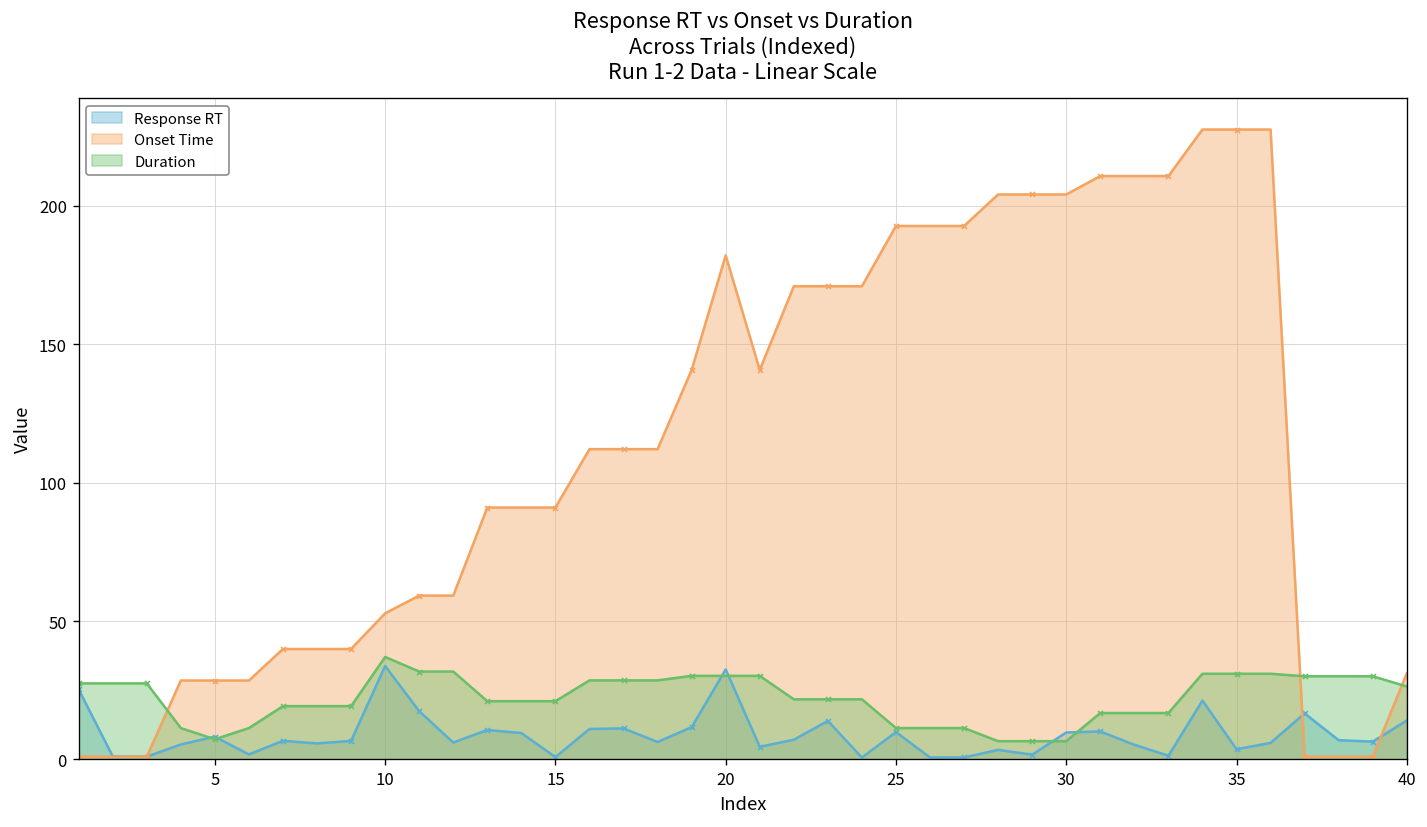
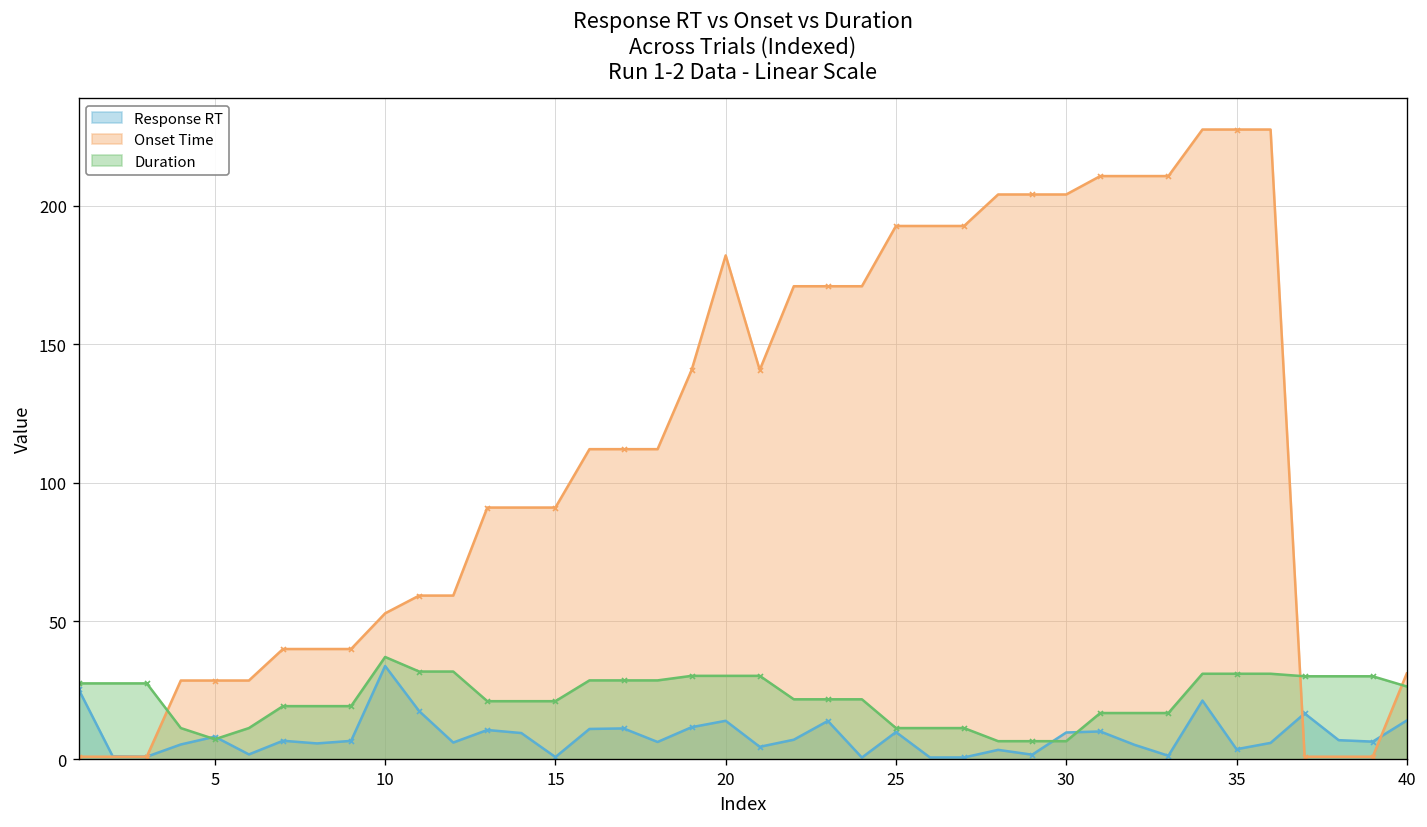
  {
    "Response RT": {
      "10": 34,
      "15": 1,
-     "20": 33,
+     "20": 14,
      "25": 10,
      "30": 10,
      "35": 4,
      "40": 14
    },
    "Onset Time": {
      "5": 29,
      "10": 53,
      "15": 91,
      "20": 182,
      "25": 193,
      "30": 204,
      "35": 228,
      "40": 31
    },
    "Duration": {
      "10": 37,
      "15": 21,
      "20": 30,
      "25": 11,
      "30": 7,
      "35": 31,
      "40": 26
    }
  }
